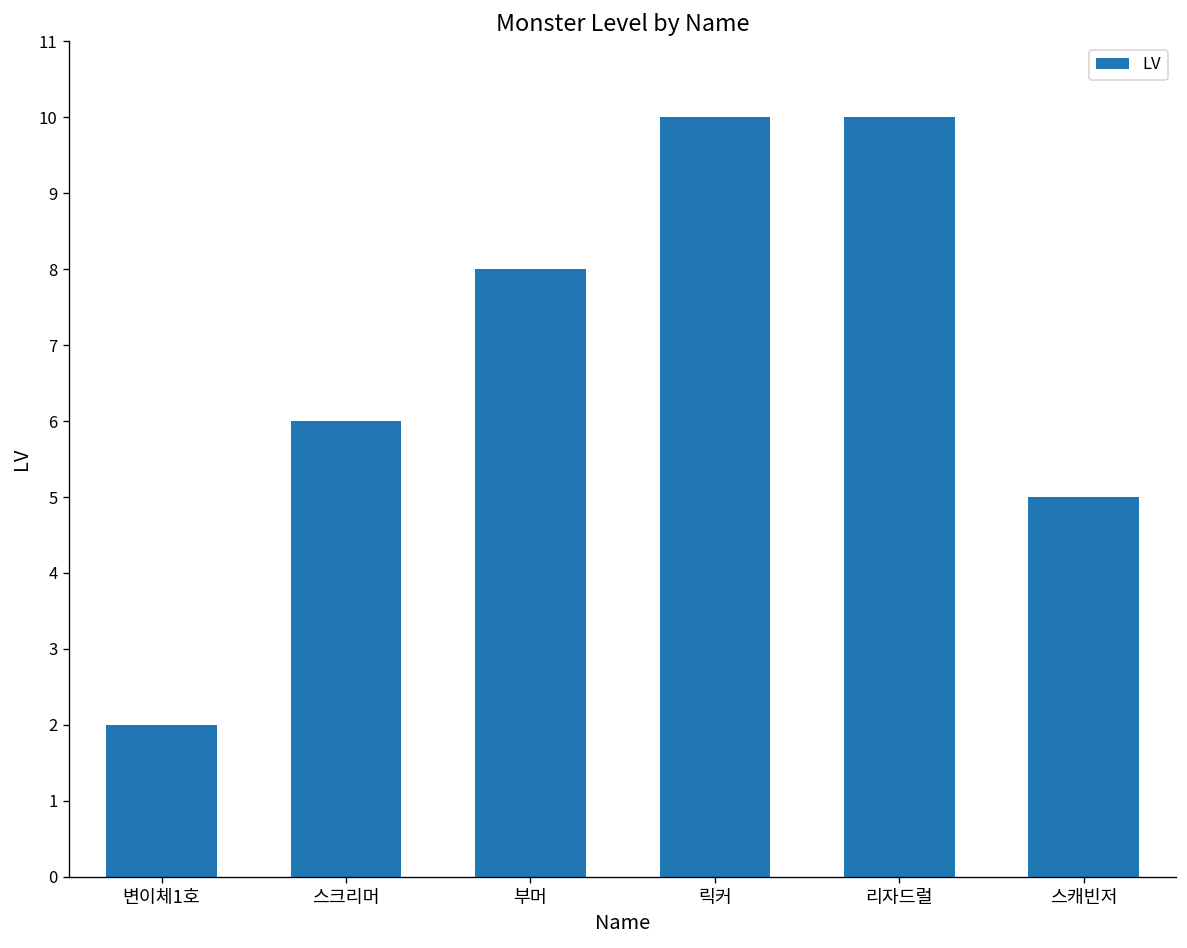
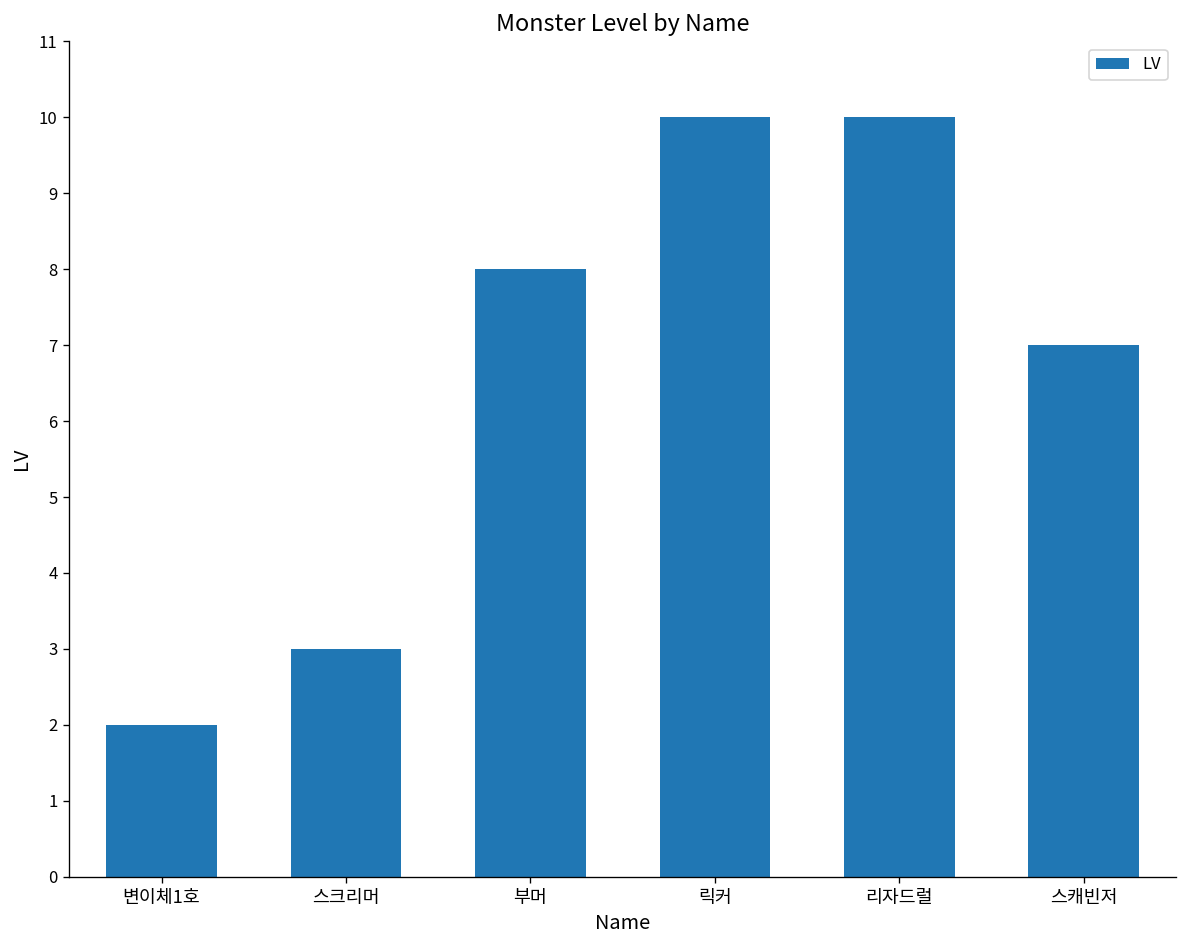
  {
    "변이체1호": 2,
-   "스크리머": 6,
+   "스크리머": 3,
    "부머": 8,
    "릭커": 10,
    "리자드럴": 10,
-   "스캐빈저": 5
+   "스캐빈저": 7
  }
